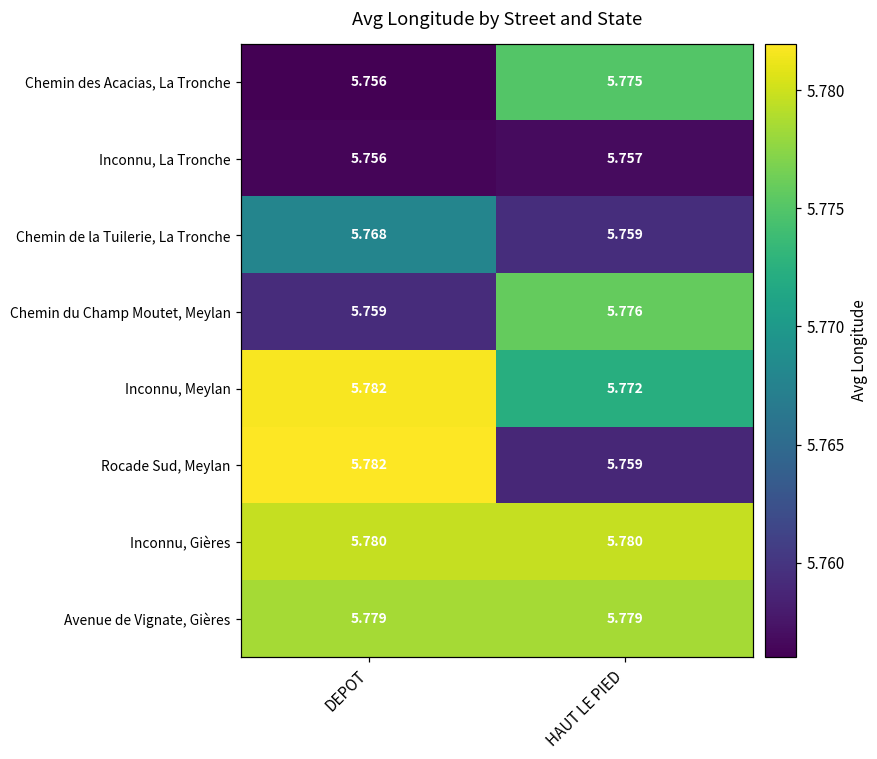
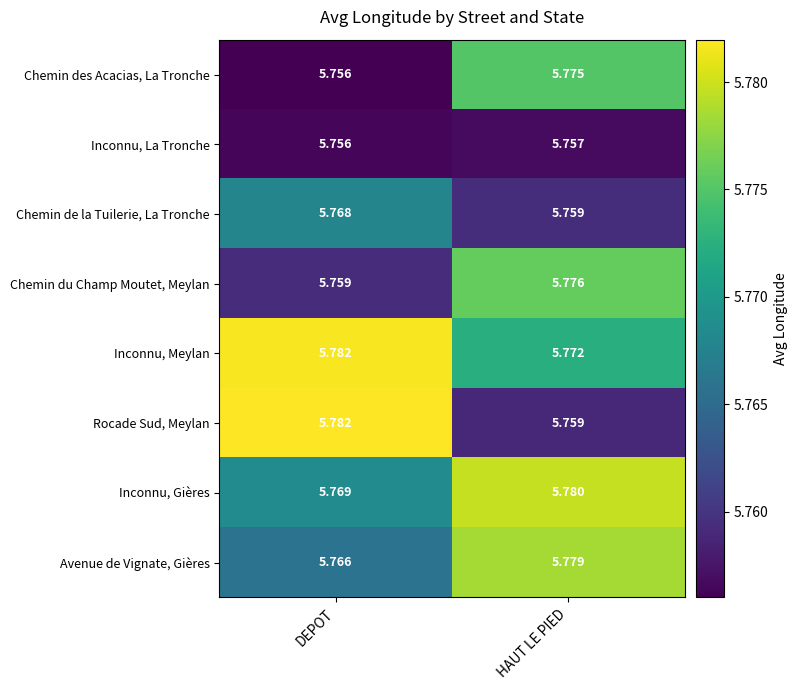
  {
    "Chemin des Acacias, La Tronche": {
      "DEPOT": 5.756,
      "HAUT LE PIED": 5.775
    },
    "Inconnu, La Tronche": {
      "DEPOT": 5.756,
      "HAUT LE PIED": 5.757
    },
    "Chemin de la Tuilerie, La Tronche": {
      "DEPOT": 5.768,
      "HAUT LE PIED": 5.759
    },
    "Chemin du Champ Moutet, Meylan": {
      "DEPOT": 5.759,
      "HAUT LE PIED": 5.776
    },
    "Inconnu, Meylan": {
      "DEPOT": 5.782,
      "HAUT LE PIED": 5.772
    },
    "Rocade Sud, Meylan": {
      "DEPOT": 5.782,
      "HAUT LE PIED": 5.759
    },
    "Inconnu, Gières": {
-     "DEPOT": 5.780,
+     "DEPOT": 5.769,
      "HAUT LE PIED": 5.780
    },
    "Avenue de Vignate, Gières": {
-     "DEPOT": 5.779,
+     "DEPOT": 5.766,
      "HAUT LE PIED": 5.779
    }
  }
